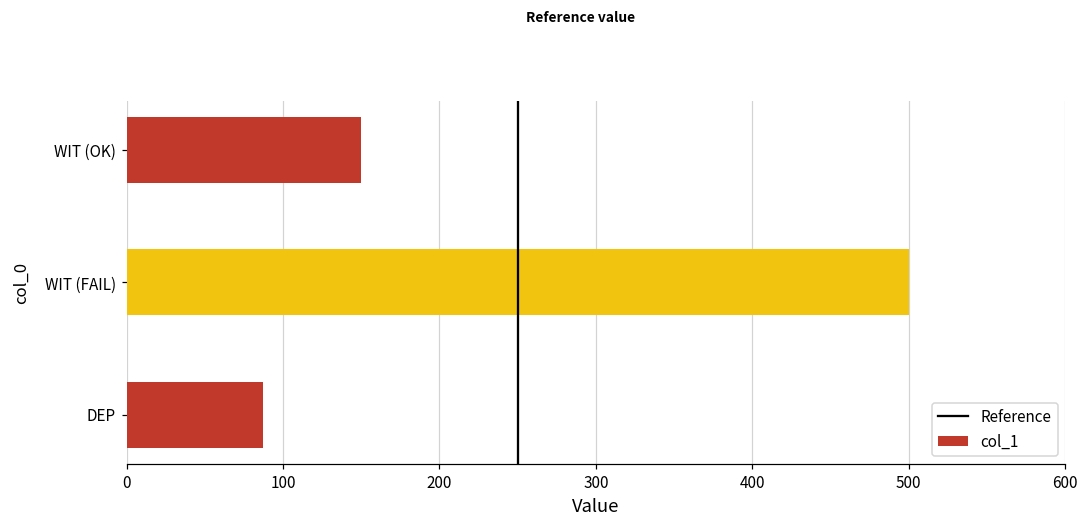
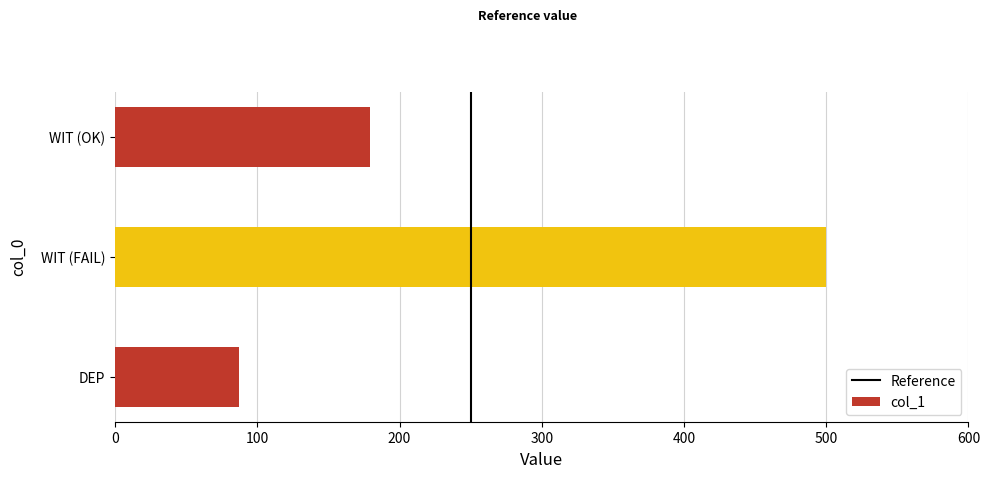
  {
-   "WIT (OK)": 150,
+   "WIT (OK)": 179,
    "WIT (FAIL)": 500,
    "DEP": 87
  }
